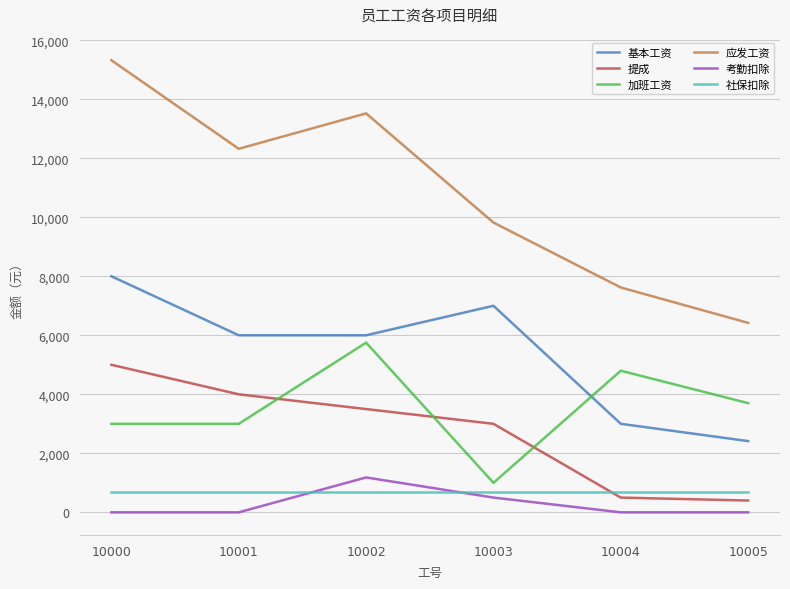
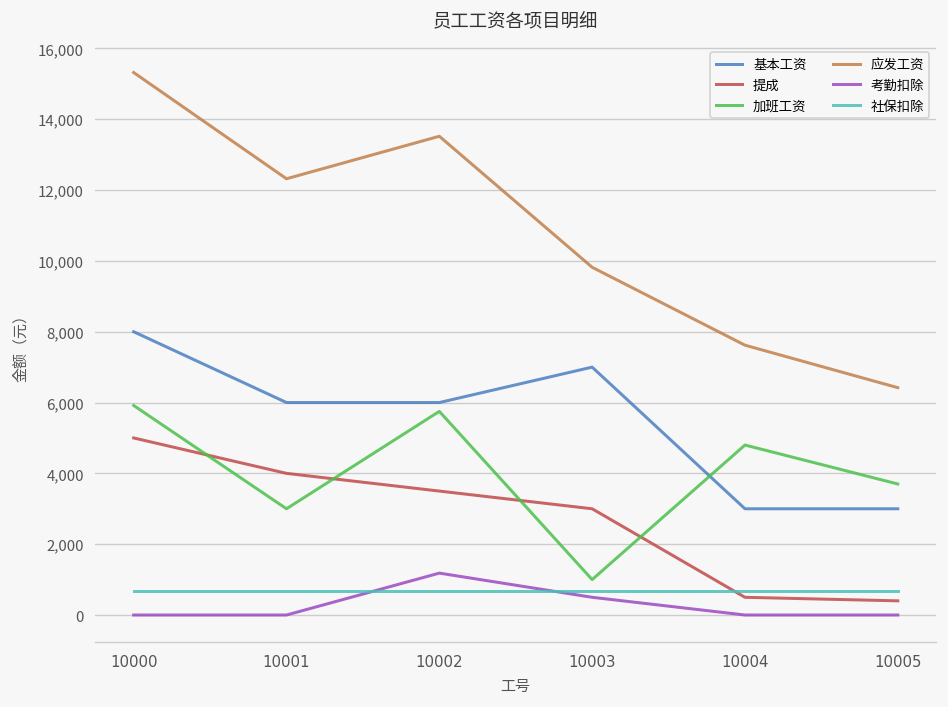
  {
    "基本工资": {
      "10000": "8,000",
      "10001": "6,000",
      "10002": "6,000",
      "10003": "7,000",
      "10004": "3,000",
-     "10005": "2,400"
+     "10005": "3,000"
    },
    "加班工资": {
-     "10000": "3,000",
+     "10000": "5,900",
      "10001": "3,000",
      "10002": "5,800",
      "10003": "1,000",
      "10004": "4,800",
      "10005": "3,700"
    },
    "考勤扣除": {
      "10000": "0",
      "10001": "0",
      "10002": "1,200",
      "10003": "500",
      "10004": "0",
      "10005": "0"
    },
    "社保扣除": {
      "10000": "700",
      "10001": "700",
      "10002": "700",
      "10003": "700",
      "10004": "700",
      "10005": "700"
    }
  }
